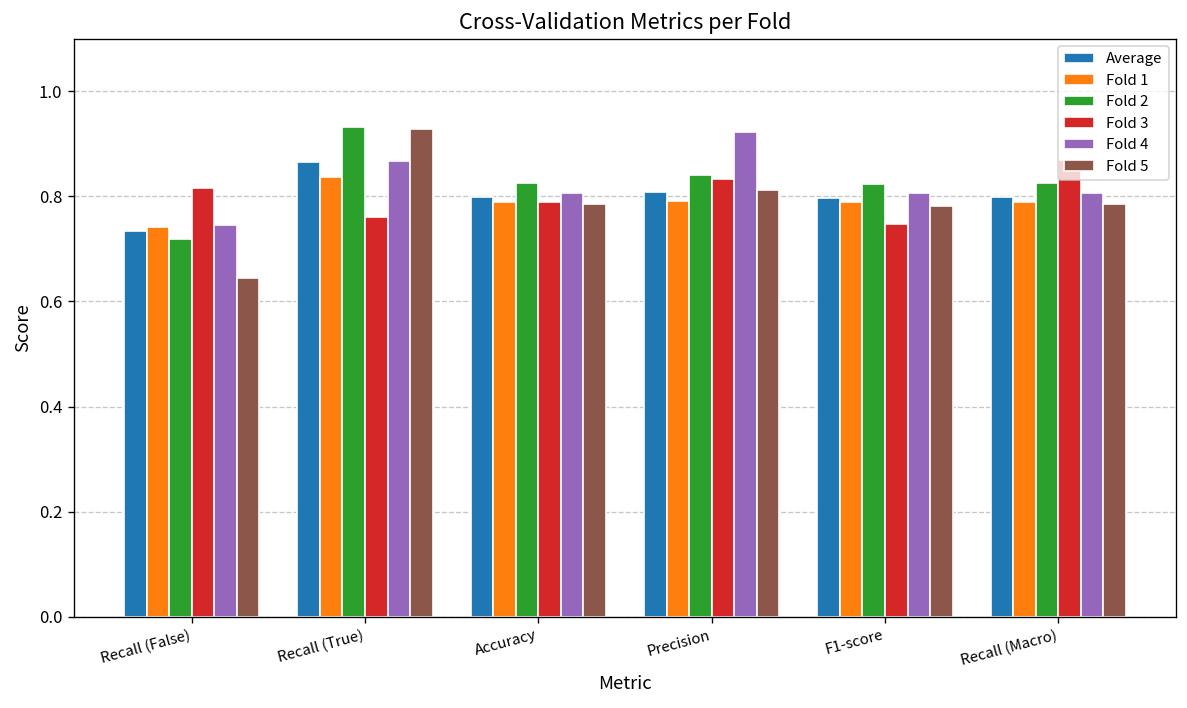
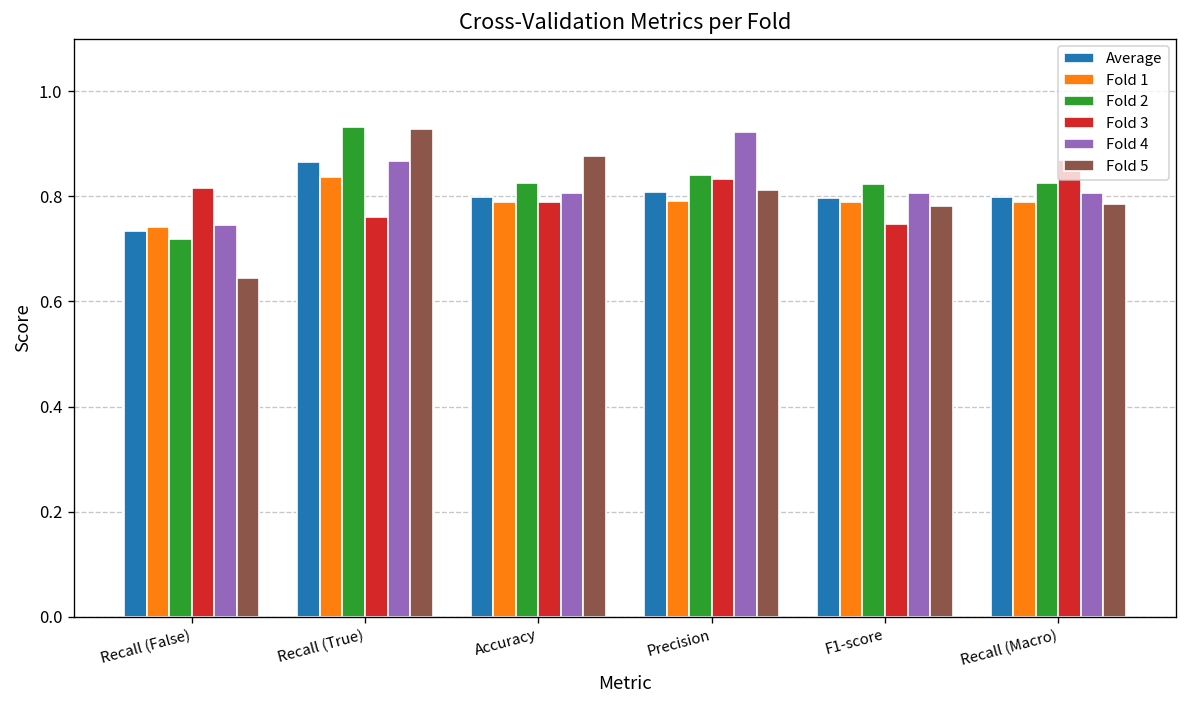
  {
    "Average": {
      "Recall (False)": 0.73,
      "Recall (True)": 0.87,
      "Accuracy": 0.80,
      "Precision": 0.81,
      "F1-score": 0.80,
      "Recall (Macro)": 0.80
    },
    "Fold 1": {
      "Recall (False)": 0.74,
      "Recall (True)": 0.84,
      "Accuracy": 0.79,
      "Precision": 0.79,
      "F1-score": 0.79,
      "Recall (Macro)": 0.79
    },
    "Fold 2": {
      "Recall (False)": 0.72,
      "Recall (True)": 0.93,
      "Accuracy": 0.83,
      "Precision": 0.84,
      "F1-score": 0.82,
      "Recall (Macro)": 0.83
    },
    "Fold 3": {
      "Recall (False)": 0.82,
      "Recall (True)": 0.76,
      "Accuracy": 0.79,
      "Precision": 0.83,
      "F1-score": 0.75
    },
    "Fold 4": {
      "Recall (False)": 0.75,
      "Recall (True)": 0.87,
      "Accuracy": 0.81,
      "Precision": 0.92,
      "F1-score": 0.81,
      "Recall (Macro)": 0.81
    },
    "Fold 5": {
      "Recall (False)": 0.64,
      "Recall (True)": 0.93,
-     "Accuracy": 0.79,
+     "Accuracy": 0.88,
      "Precision": 0.81,
      "F1-score": 0.78,
      "Recall (Macro)": 0.79
    }
  }
